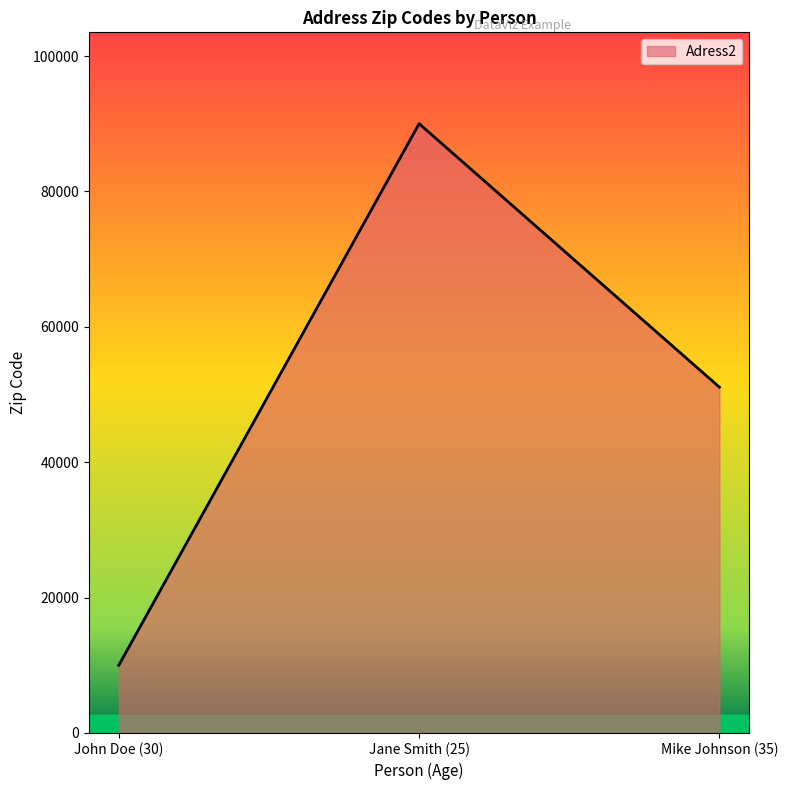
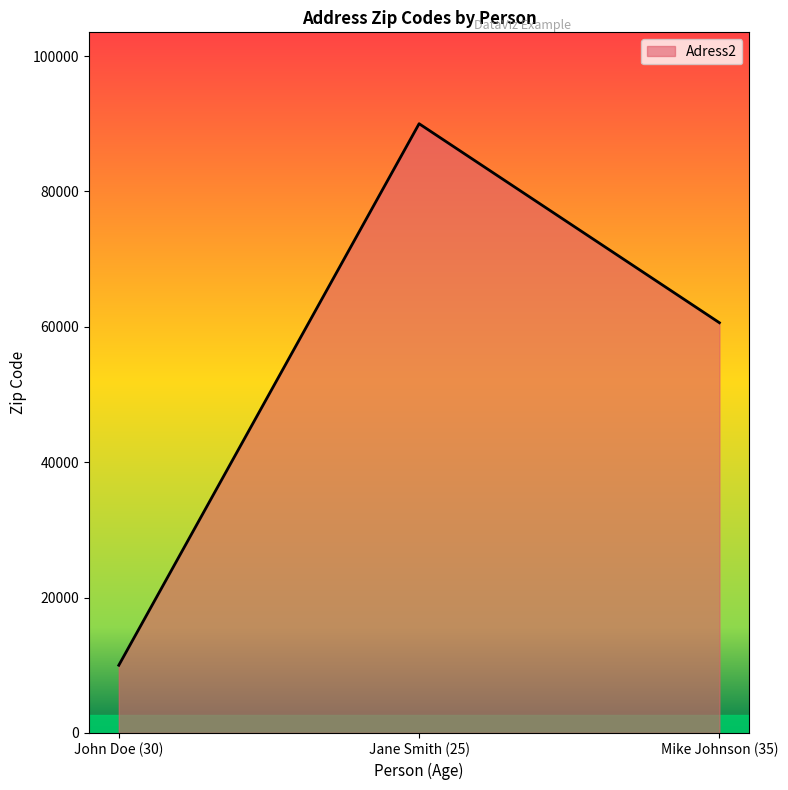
  {
    "John Doe (30)": 10000,
    "Jane Smith (25)": 90000,
-   "Mike Johnson (35)": 51000
+   "Mike Johnson (35)": 61000
  }
